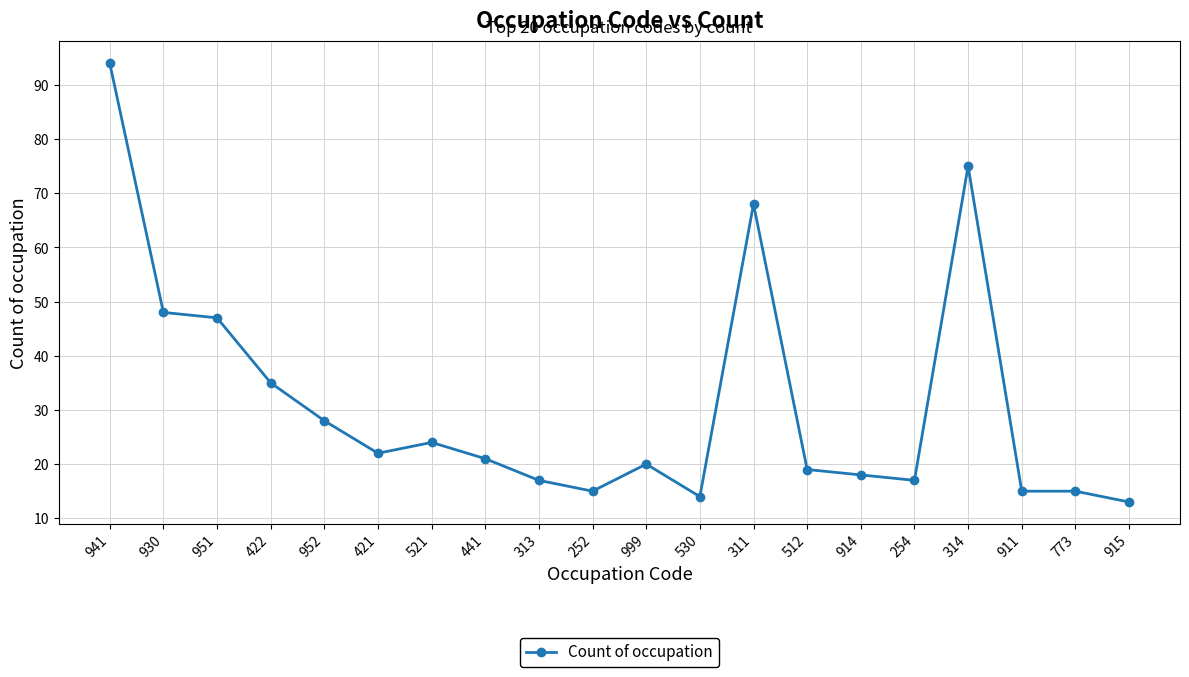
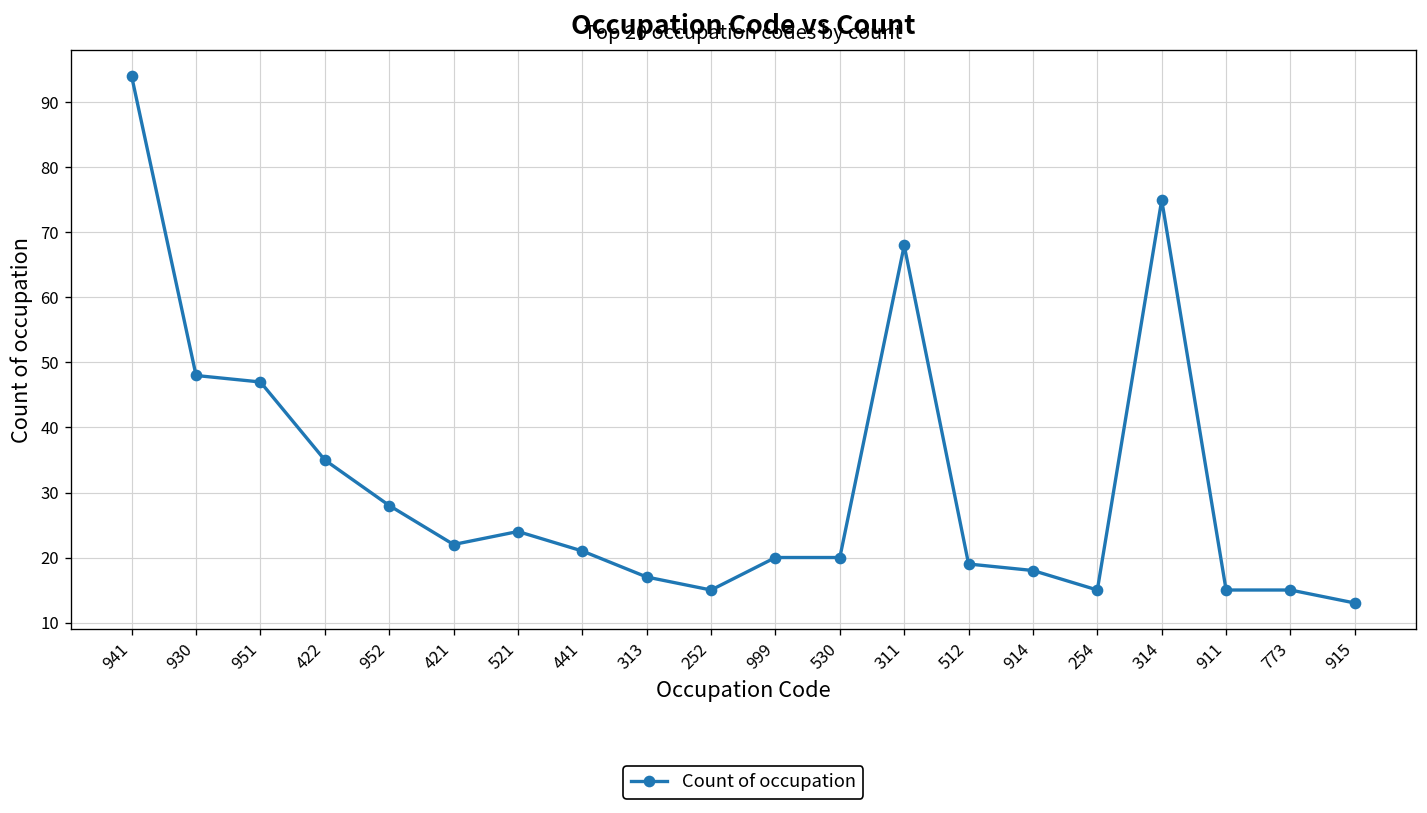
  {
    "941": 94,
    "930": 48,
    "951": 47,
    "422": 35,
    "952": 28,
    "421": 22,
    "521": 24,
    "441": 21,
    "313": 17,
    "252": 15,
    "999": 20,
-   "530": 14,
+   "530": 20,
    "311": 68,
    "512": 19,
    "914": 18,
-   "254": 17,
+   "254": 15,
    "314": 75,
    "911": 15,
    "773": 15,
    "915": 13
  }
